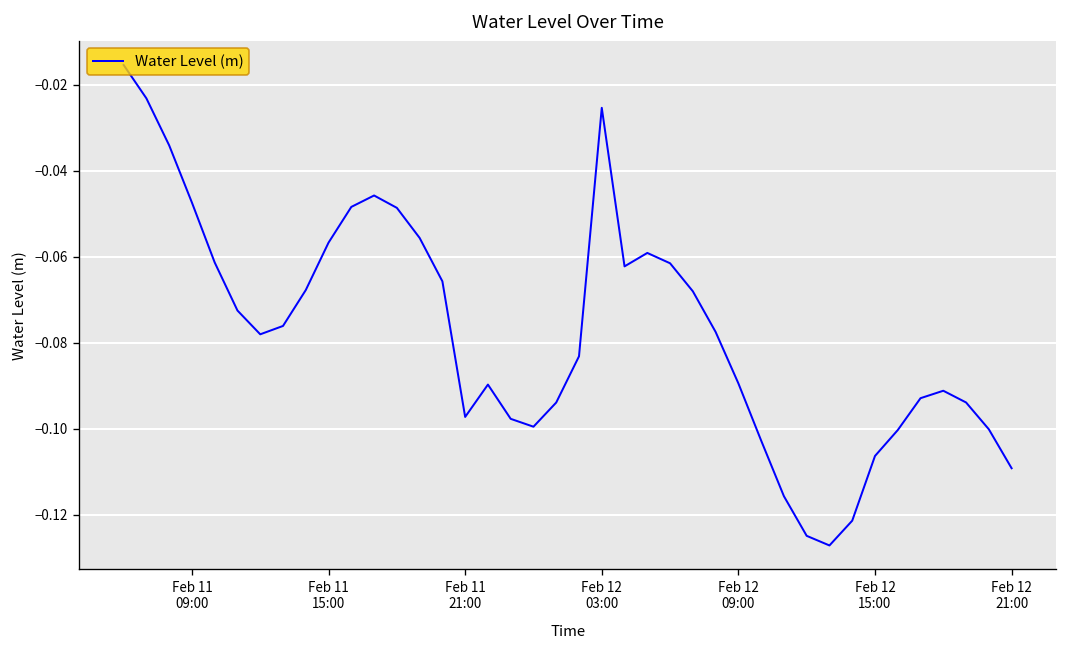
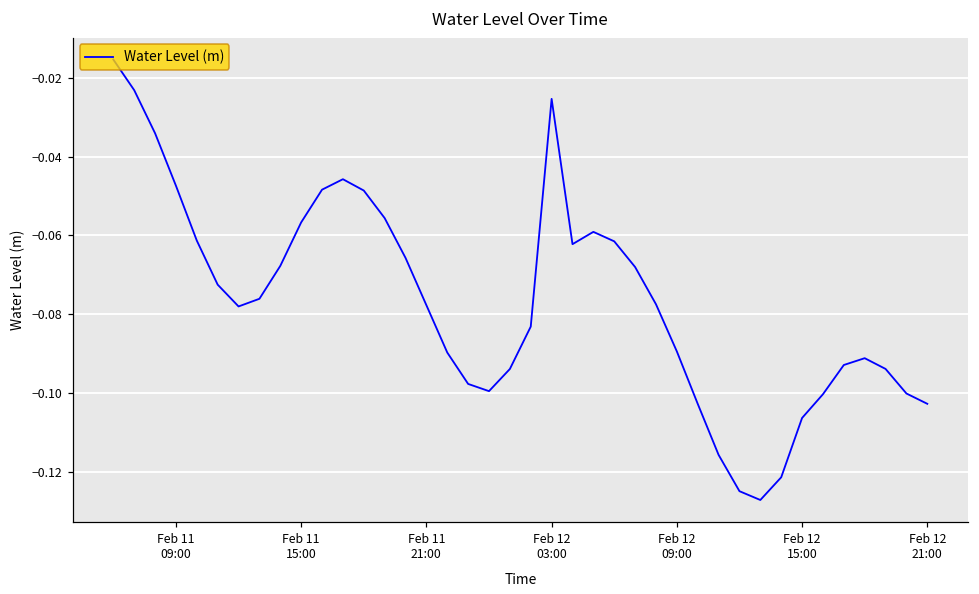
  {
    "Feb 11 09:00": -0.047,
    "Feb 11 15:00": -0.057,
-   "Feb 11 21:00": -0.097,
+   "Feb 11 21:00": -0.078,
    "Feb 12 03:00": -0.025,
    "Feb 12 09:00": -0.089,
    "Feb 12 15:00": -0.106,
-   "Feb 12 21:00": -0.109
+   "Feb 12 21:00": -0.103
  }
